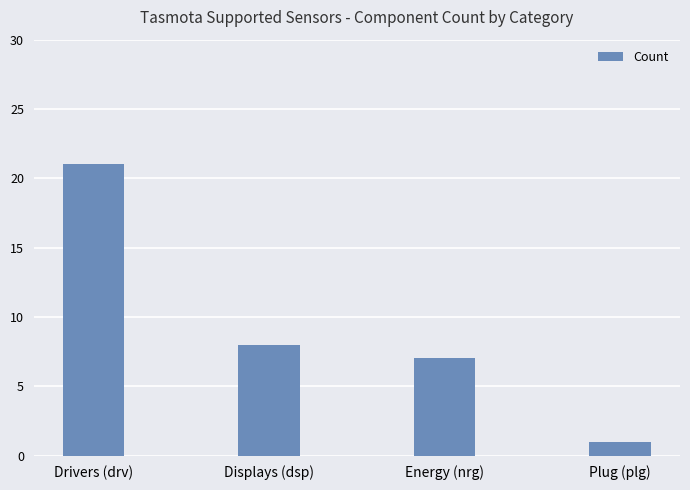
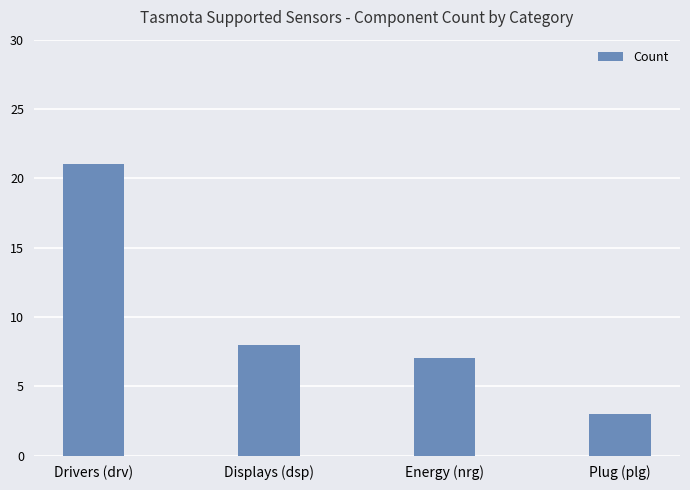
  {
    "Drivers (drv)": 21,
    "Displays (dsp)": 8,
    "Energy (nrg)": 7,
-   "Plug (plg)": 1
+   "Plug (plg)": 3
  }
